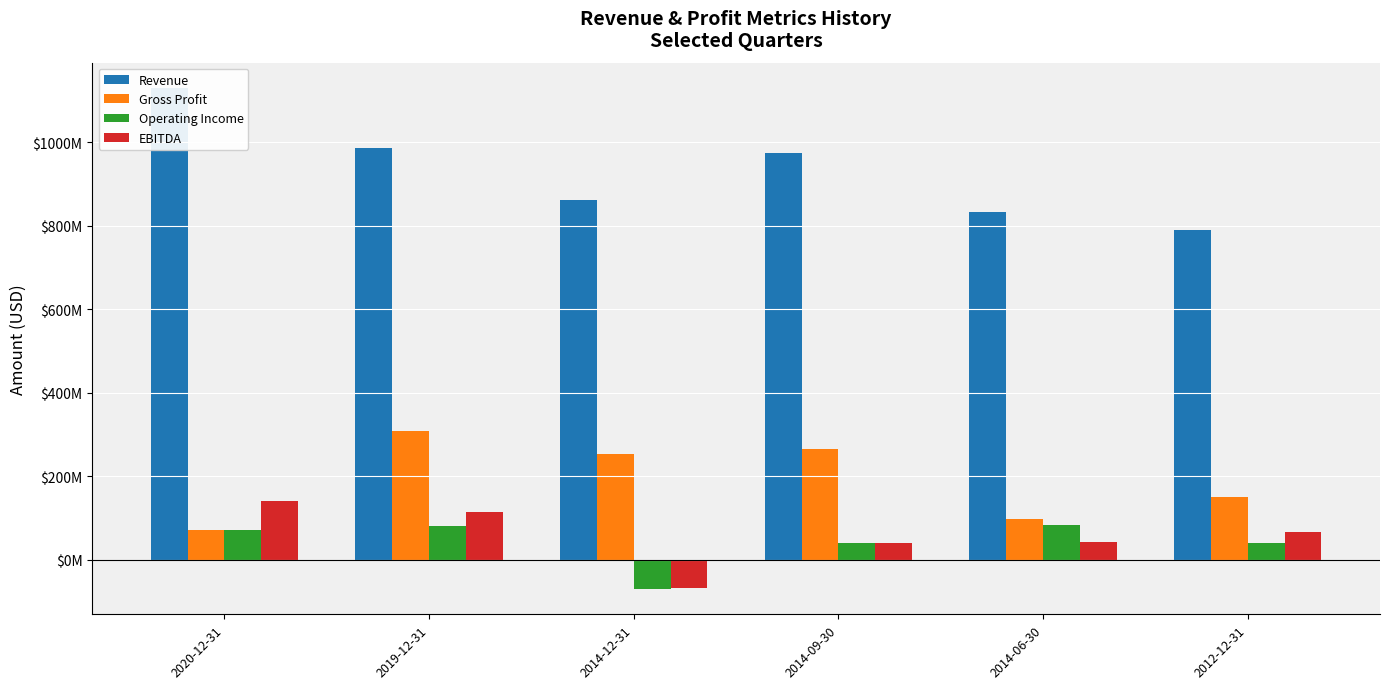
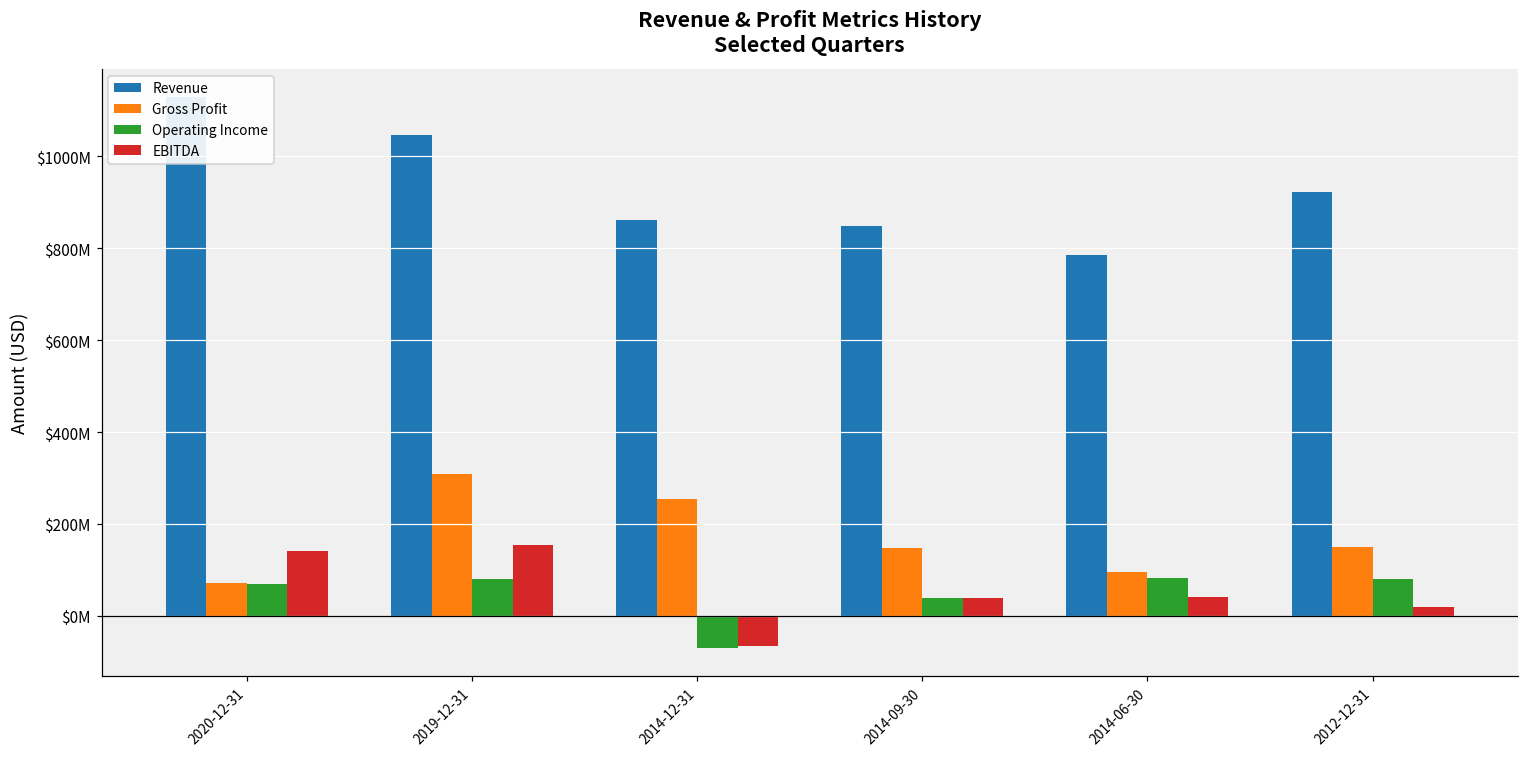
  {
    "Revenue": {
-     "2019-12-31": "$990000000",
+     "2019-12-31": "$1050000000",
      "2014-12-31": "$860000000",
-     "2014-09-30": "$970000000",
-     "2014-06-30": "$830000000",
-     "2012-12-31": "$790000000"
+     "2014-09-30": "$850000000",
+     "2014-06-30": "$790000000",
+     "2012-12-31": "$920000000"
    },
    "Gross Profit": {
      "2020-12-31": "$70000000",
      "2019-12-31": "$310000000",
      "2014-12-31": "$250000000",
-     "2014-09-30": "$270000000",
+     "2014-09-30": "$150000000",
      "2014-06-30": "$100000000",
      "2012-12-31": "$150000000"
    },
    "Operating Income": {
      "2020-12-31": "$70000000",
      "2019-12-31": "$80000000",
      "2014-12-31": "$-70000000",
      "2014-09-30": "$40000000",
      "2014-06-30": "$80000000",
-     "2012-12-31": "$40000000"
+     "2012-12-31": "$80000000"
    },
    "EBITDA": {
      "2020-12-31": "$140000000",
-     "2019-12-31": "$110000000",
+     "2019-12-31": "$150000000",
      "2014-12-31": "$-70000000",
      "2014-09-30": "$40000000",
      "2014-06-30": "$40000000",
-     "2012-12-31": "$70000000"
+     "2012-12-31": "$20000000"
    }
  }
